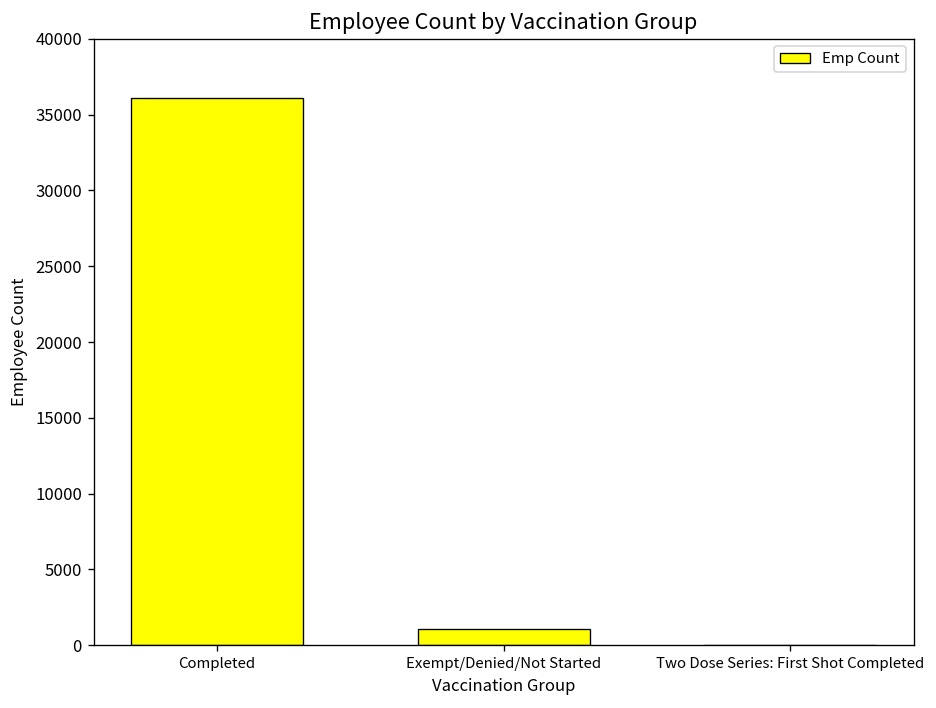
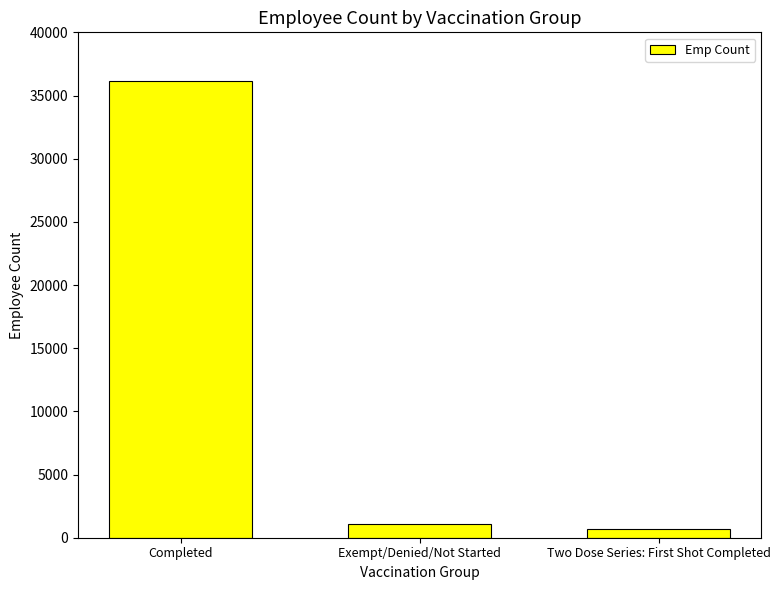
  {
    "Completed": 36100,
    "Exempt/Denied/Not Started": 1100,
-   "Two Dose Series: First Shot Completed": 0
+   "Two Dose Series: First Shot Completed": 700
  }
